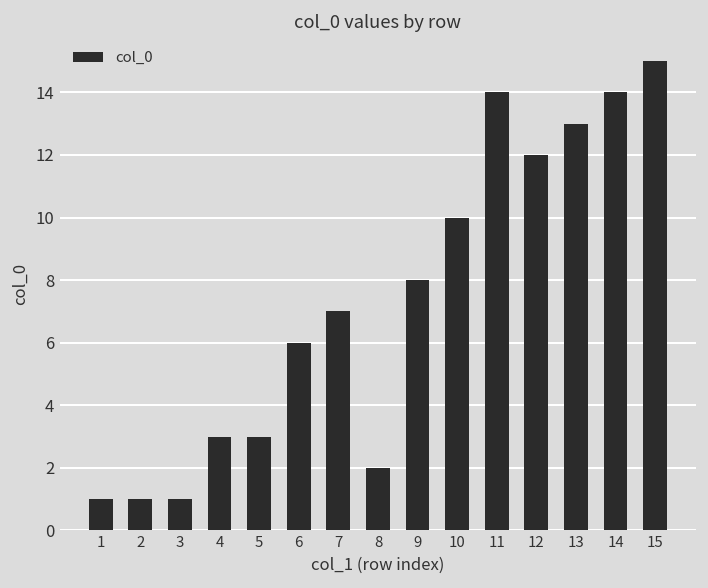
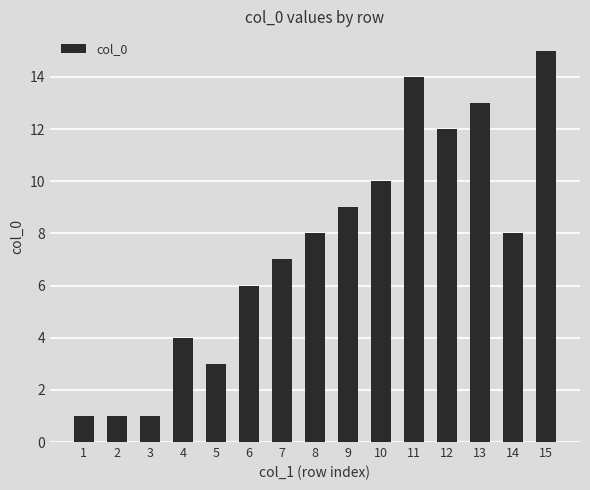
  {
    "1": 1,
    "2": 1,
    "3": 1,
-   "4": 3,
+   "4": 4,
    "5": 3,
    "6": 6,
    "7": 7,
-   "8": 2,
-   "9": 8,
+   "8": 8,
+   "9": 9,
    "10": 10,
    "11": 14,
    "12": 12,
    "13": 13,
-   "14": 14,
+   "14": 8,
    "15": 15
  }
